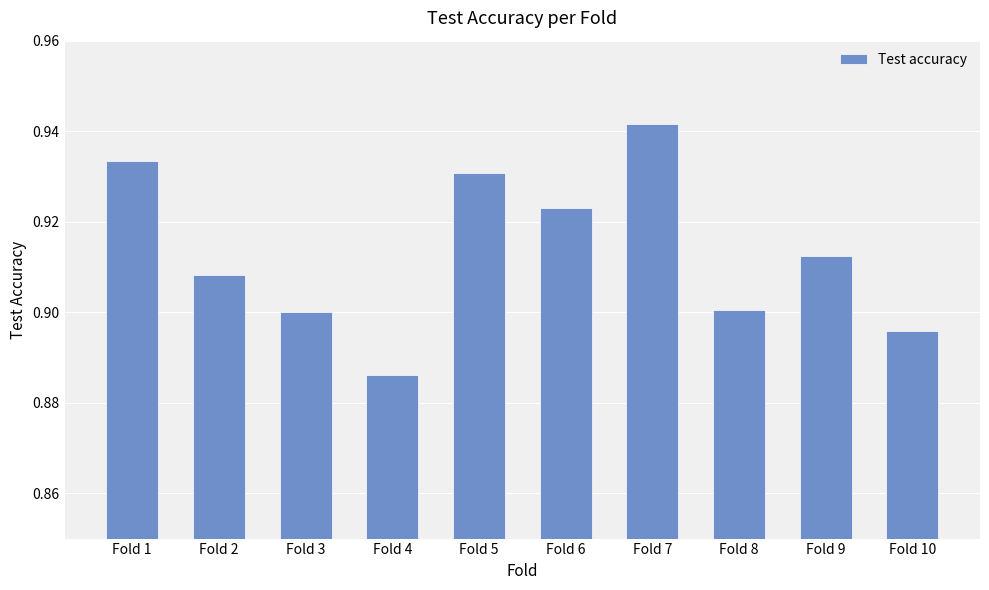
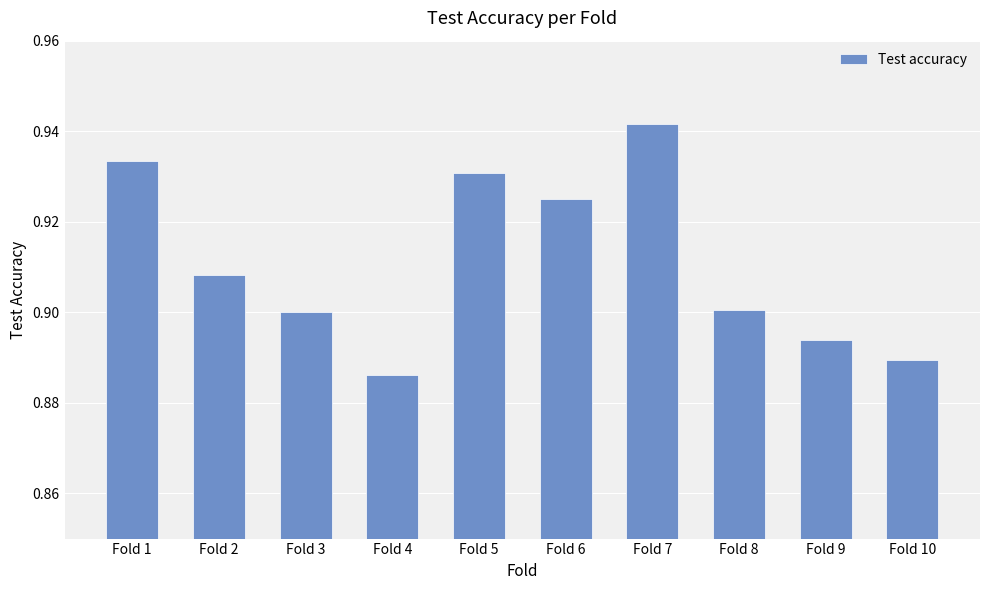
  {
    "Fold 1": 0.933,
    "Fold 2": 0.908,
    "Fold 3": 0.900,
    "Fold 4": 0.886,
    "Fold 5": 0.931,
-   "Fold 6": 0.923,
+   "Fold 6": 0.925,
    "Fold 7": 0.942,
    "Fold 8": 0.901,
-   "Fold 9": 0.913,
-   "Fold 10": 0.896
+   "Fold 9": 0.894,
+   "Fold 10": 0.890
  }
